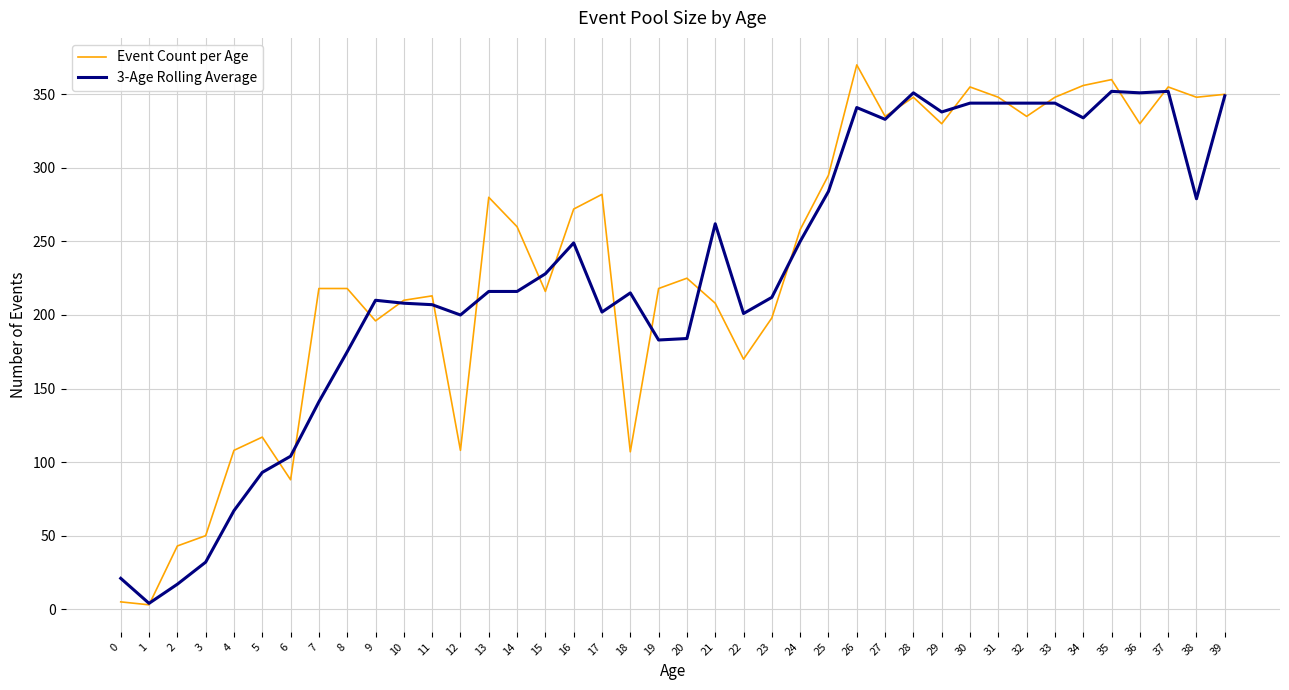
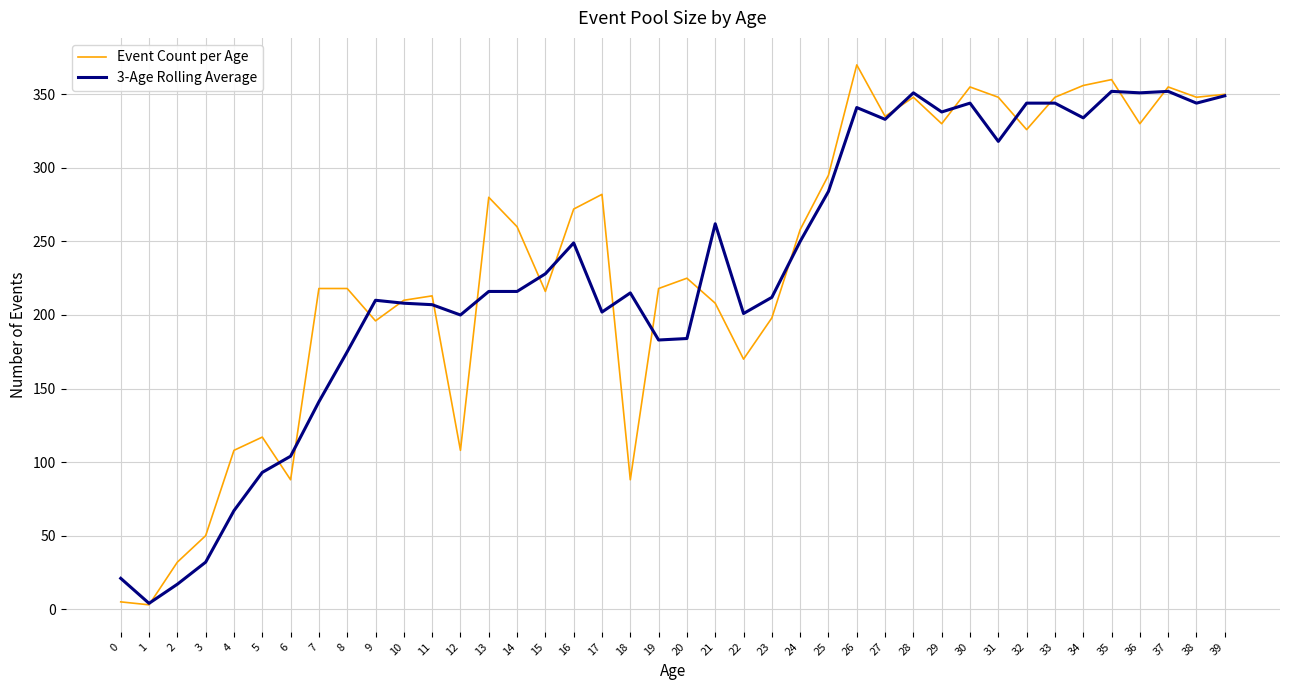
  {
    "Event Count per Age": {
      "0": 5,
-     "2": 43,
+     "2": 32,
      "3": 50,
      "4": 108,
      "5": 117,
      "6": 88,
      "7": 218,
      "8": 218,
      "9": 196,
      "10": 210,
      "11": 213,
      "12": 108,
      "13": 280,
      "14": 260,
      "15": 216,
      "16": 272,
      "17": 282,
-     "18": 107,
+     "18": 88,
      "19": 218,
      "20": 225,
      "21": 208,
      "22": 170,
      "23": 198,
      "24": 258,
      "25": 295,
      "26": 370,
      "27": 335,
      "28": 348,
      "29": 330,
      "30": 355,
      "31": 348,
-     "32": 335,
+     "32": 326,
      "33": 348,
      "34": 356,
      "35": 360,
      "36": 330,
      "37": 355,
      "38": 348
    },
    "3-Age Rolling Average": {
      "0": 21,
      "2": 17,
      "3": 32,
      "4": 67,
      "5": 93,
      "6": 104,
      "7": 141,
      "8": 175,
      "9": 210,
      "10": 208,
      "11": 207,
      "12": 200,
      "13": 216,
      "14": 216,
      "15": 228,
      "16": 249,
      "17": 202,
      "18": 215,
      "19": 183,
      "20": 184,
      "21": 262,
      "22": 201,
      "23": 212,
      "24": 250,
      "25": 284,
      "26": 341,
      "27": 333,
      "28": 351,
      "29": 338,
      "30": 344,
-     "31": 344,
+     "31": 318,
      "32": 344,
      "33": 344,
      "34": 334,
      "35": 352,
      "36": 351,
      "37": 352,
-     "38": 279
+     "38": 344
    }
  }
